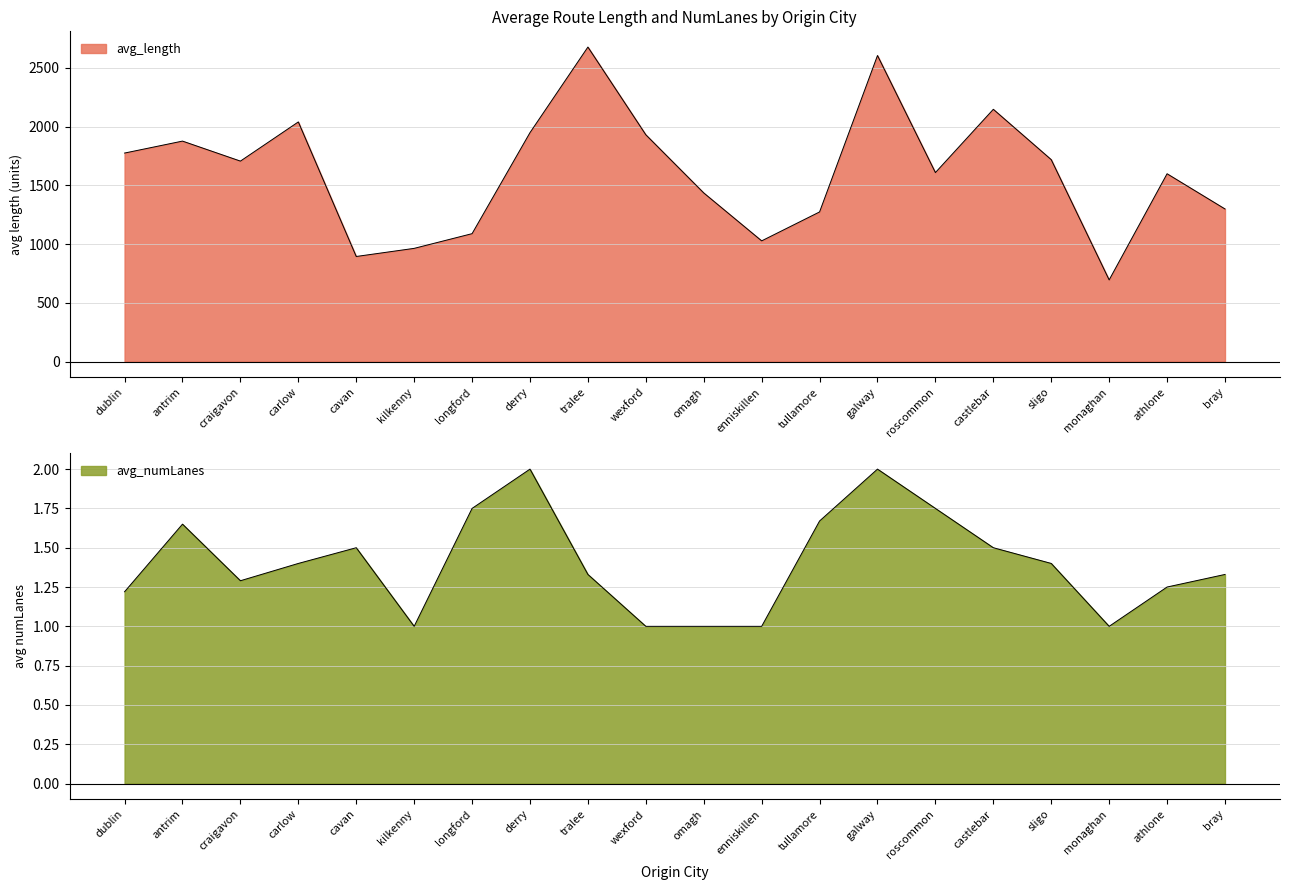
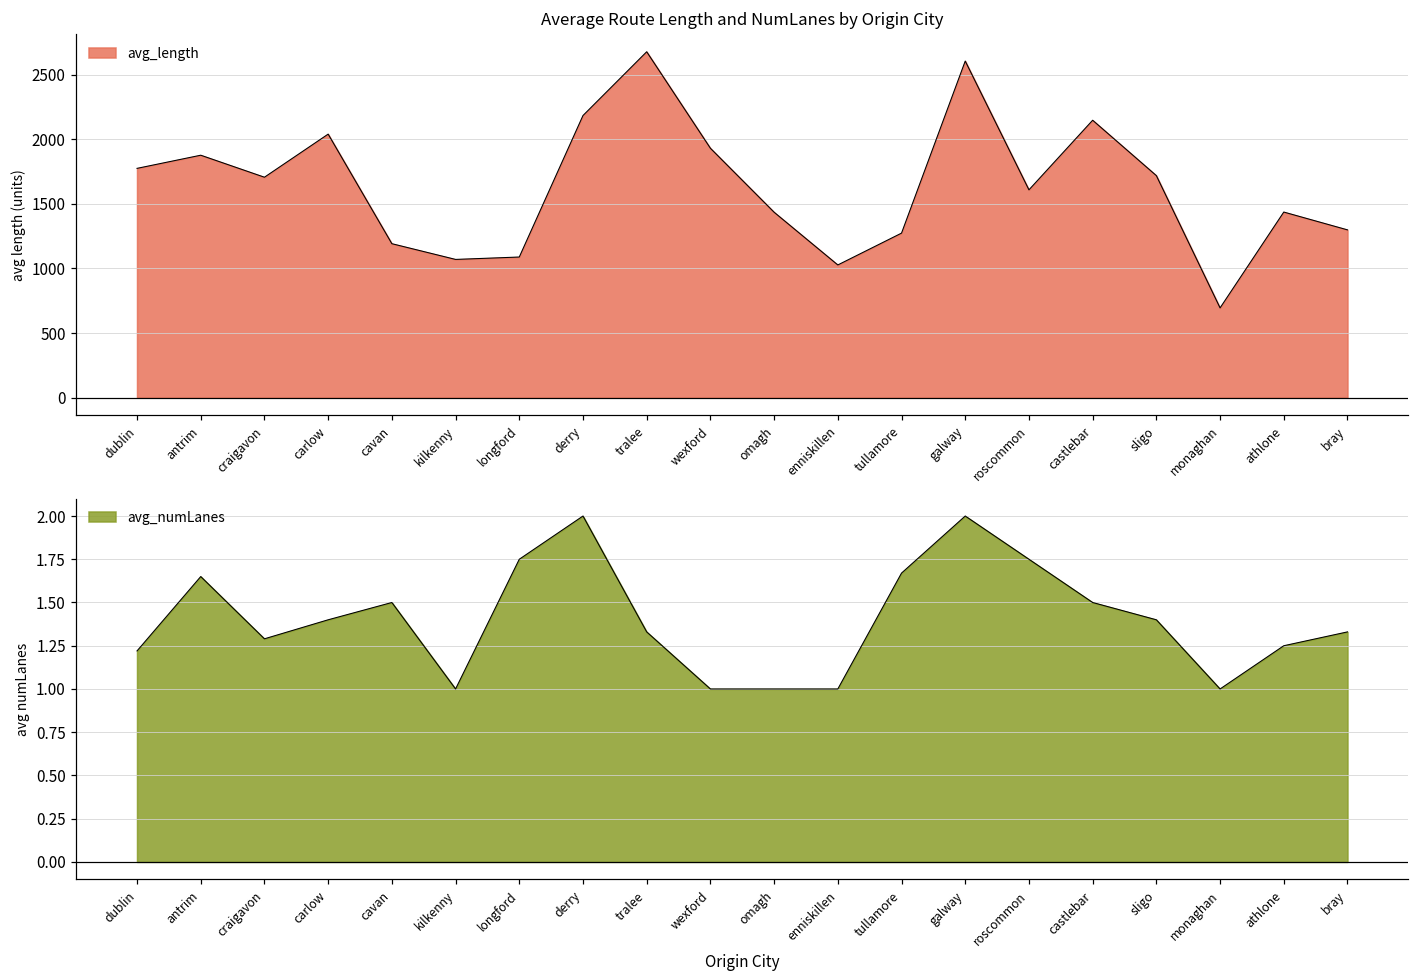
  {
    "Average Route Length and NumLanes by Origin City": {
      "dublin": 1770,
      "antrim": 1880,
      "craigavon": 1710,
      "carlow": 2040,
-     "cavan": 890,
-     "kilkenny": 960,
+     "cavan": 1190,
+     "kilkenny": 1070,
      "longford": 1090,
-     "derry": 1950,
+     "derry": 2180,
      "tralee": 2680,
      "wexford": 1930,
      "omagh": 1430,
      "enniskillen": 1030,
      "tullamore": 1270,
      "galway": 2600,
      "roscommon": 1610,
      "castlebar": 2150,
      "sligo": 1720,
      "monaghan": 690,
-     "athlone": 1600,
+     "athlone": 1440,
      "bray": 1300
    }
  }
